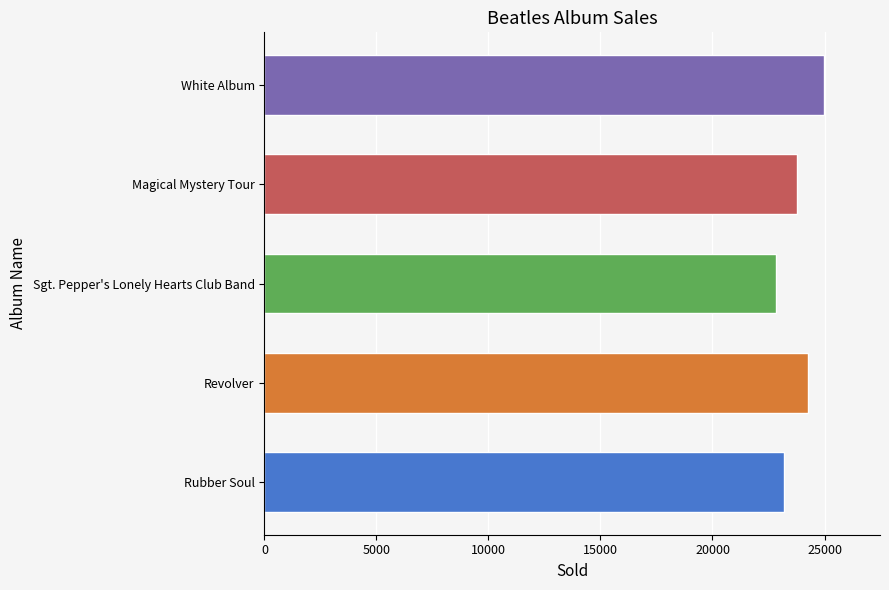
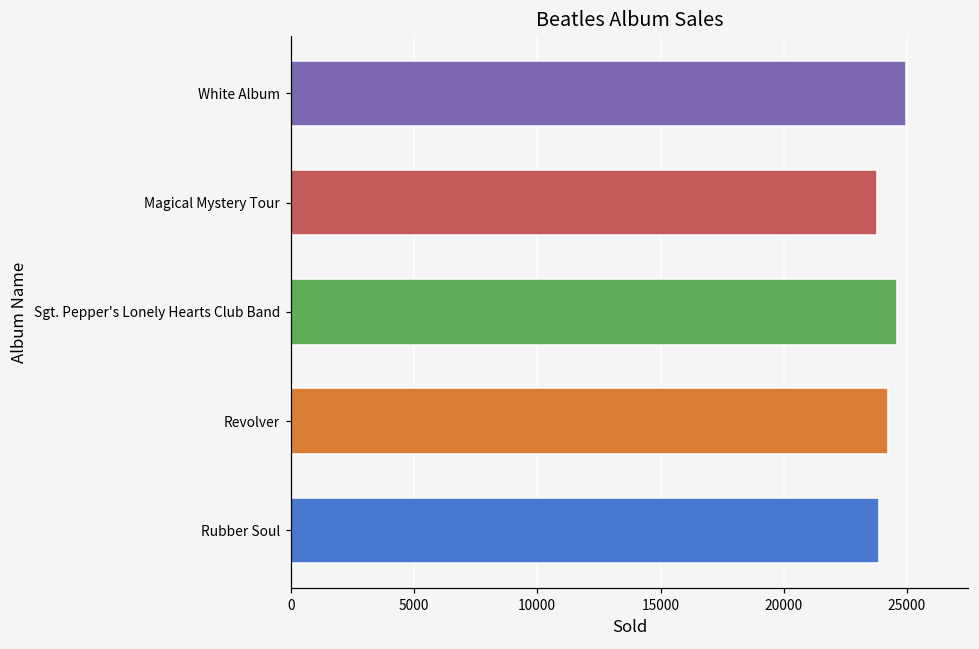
  {
    "White Album": 25000,
    "Magical Mystery Tour": 23800,
-   "Sgt. Pepper's Lonely Hearts Club Band": 22800,
+   "Sgt. Pepper's Lonely Hearts Club Band": 24600,
    "Revolver": 24200,
-   "Rubber Soul": 23200
+   "Rubber Soul": 23900
  }
